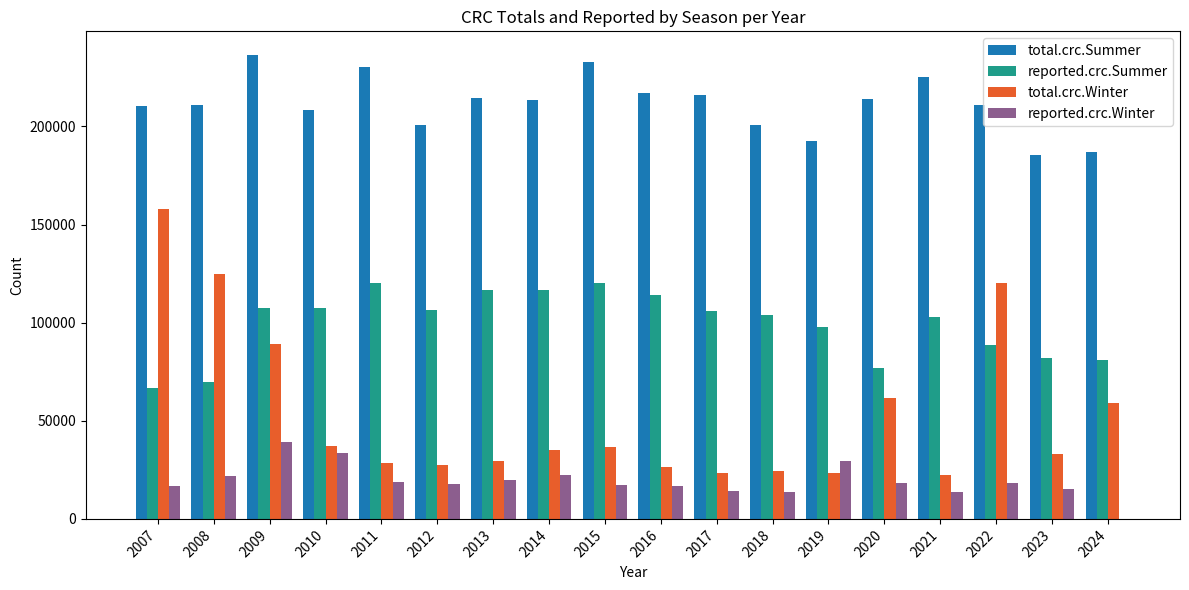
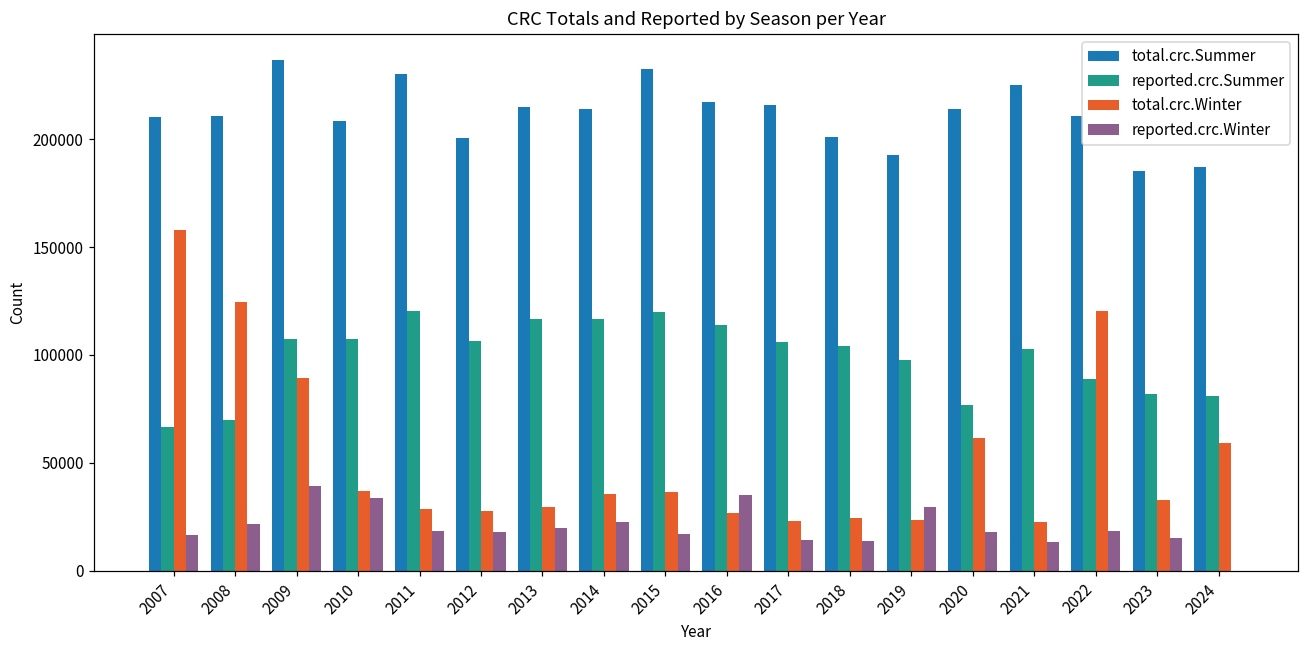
  {
    "total.crc.Winter": {
      "2007": 158000,
      "2008": 125000,
      "2009": 89000,
      "2010": 37000,
      "2011": 29000,
      "2012": 28000,
      "2013": 30000,
      "2014": 35000,
      "2015": 36000,
      "2016": 27000,
      "2017": 23000,
      "2018": 25000,
      "2019": 24000,
      "2020": 62000,
      "2021": 23000,
      "2022": 120000,
      "2023": 33000,
      "2024": 59000
    },
    "reported.crc.Winter": {
      "2007": 17000,
      "2008": 22000,
      "2009": 39000,
      "2010": 34000,
      "2011": 19000,
      "2012": 18000,
      "2013": 20000,
      "2014": 22000,
      "2015": 17000,
-     "2016": 17000,
+     "2016": 35000,
      "2017": 14000,
      "2018": 14000,
      "2019": 30000,
      "2020": 18000,
      "2021": 13000,
      "2022": 18000,
      "2023": 15000,
      "2024": 0
    }
  }
